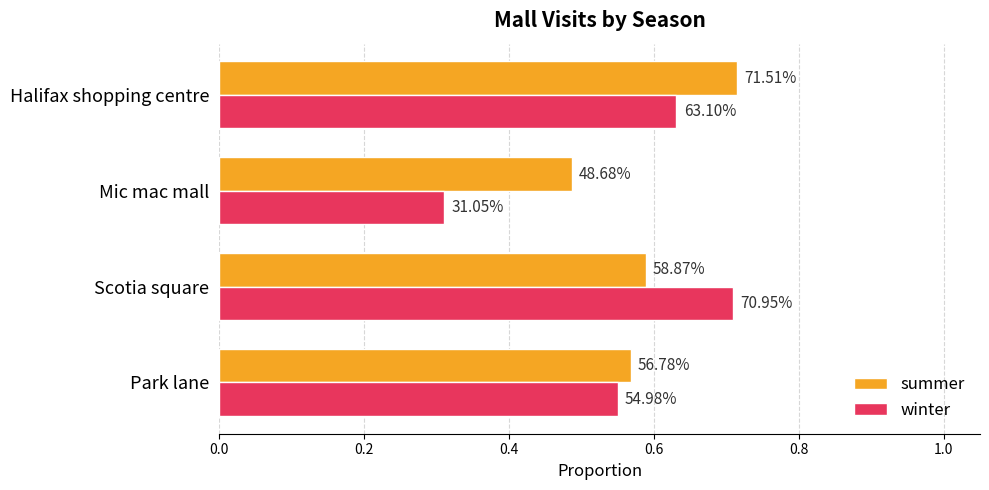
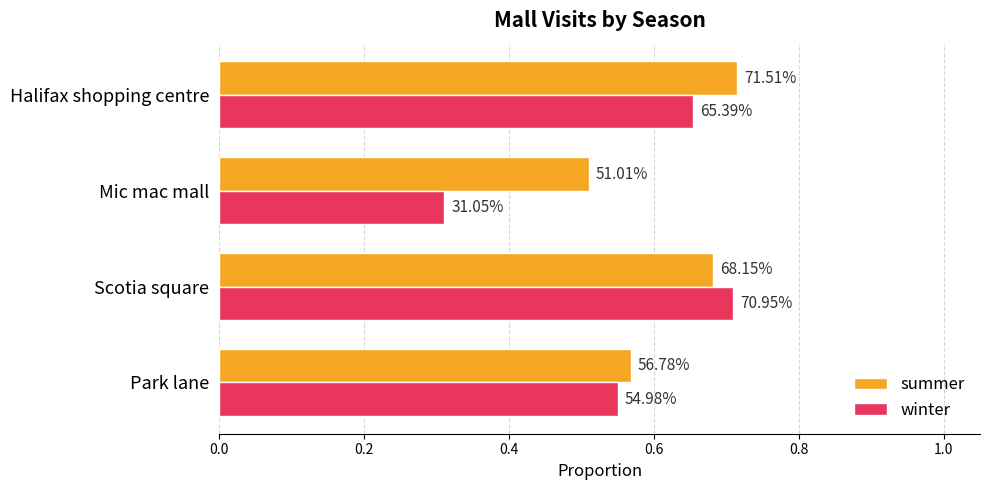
  {
    "summer": {
      "Halifax shopping centre": "71.51%",
-     "Mic mac mall": "48.68%",
-     "Scotia square": "58.87%",
+     "Mic mac mall": "51.01%",
+     "Scotia square": "68.15%",
      "Park lane": "56.78%"
    },
    "winter": {
-     "Halifax shopping centre": "63.10%",
+     "Halifax shopping centre": "65.39%",
      "Mic mac mall": "31.05%",
      "Scotia square": "70.95%",
      "Park lane": "54.98%"
    }
  }
